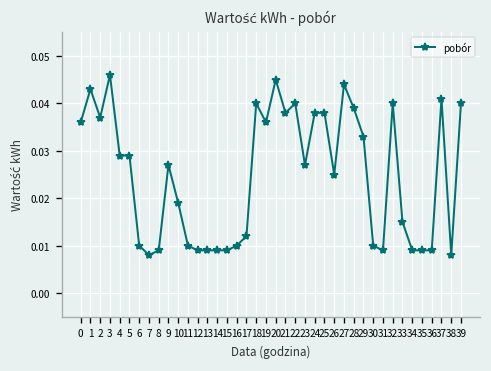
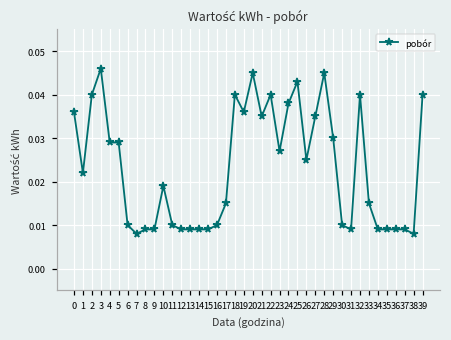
  {
    "0": 0.036,
-   "1": 0.043,
-   "2": 0.037,
+   "1": 0.022,
+   "2": 0.040,
    "3": 0.046,
    "4": 0.029,
    "5": 0.029,
    "6": 0.010,
    "7": 0.008,
    "8": 0.009,
-   "9": 0.027,
+   "9": 0.009,
    "10": 0.019,
    "11": 0.010,
    "12": 0.009,
    "13": 0.009,
    "14": 0.009,
    "15": 0.009,
    "16": 0.010,
-   "17": 0.012,
+   "17": 0.015,
    "18": 0.040,
    "19": 0.036,
    "20": 0.045,
-   "21": 0.038,
+   "21": 0.035,
    "22": 0.040,
    "23": 0.027,
    "24": 0.038,
-   "25": 0.038,
+   "25": 0.043,
    "26": 0.025,
-   "27": 0.044,
-   "28": 0.039,
-   "29": 0.033,
+   "27": 0.035,
+   "28": 0.045,
+   "29": 0.030,
    "30": 0.010,
    "31": 0.009,
    "32": 0.040,
    "33": 0.015,
    "34": 0.009,
    "35": 0.009,
    "36": 0.009,
-   "37": 0.041,
+   "37": 0.009,
    "38": 0.008,
    "39": 0.040
  }
